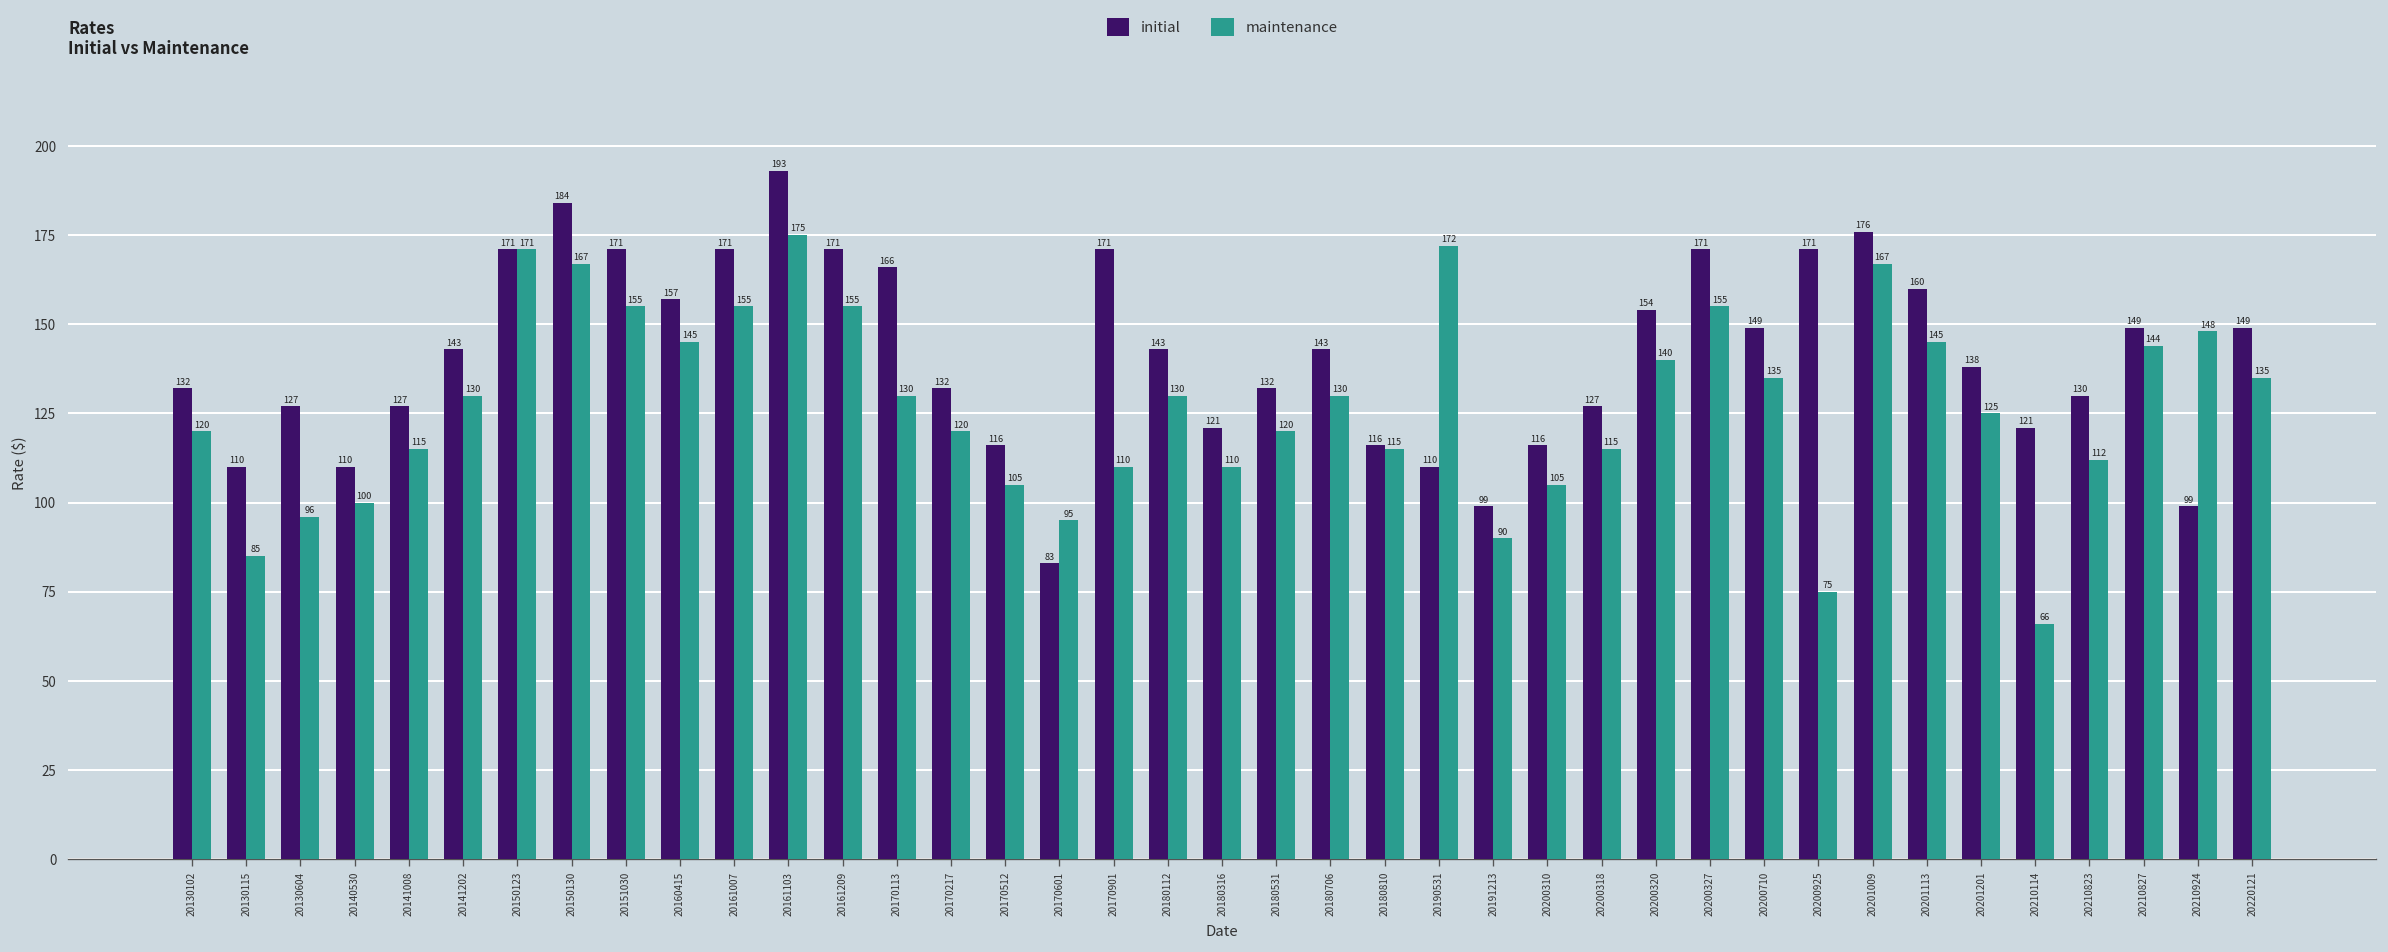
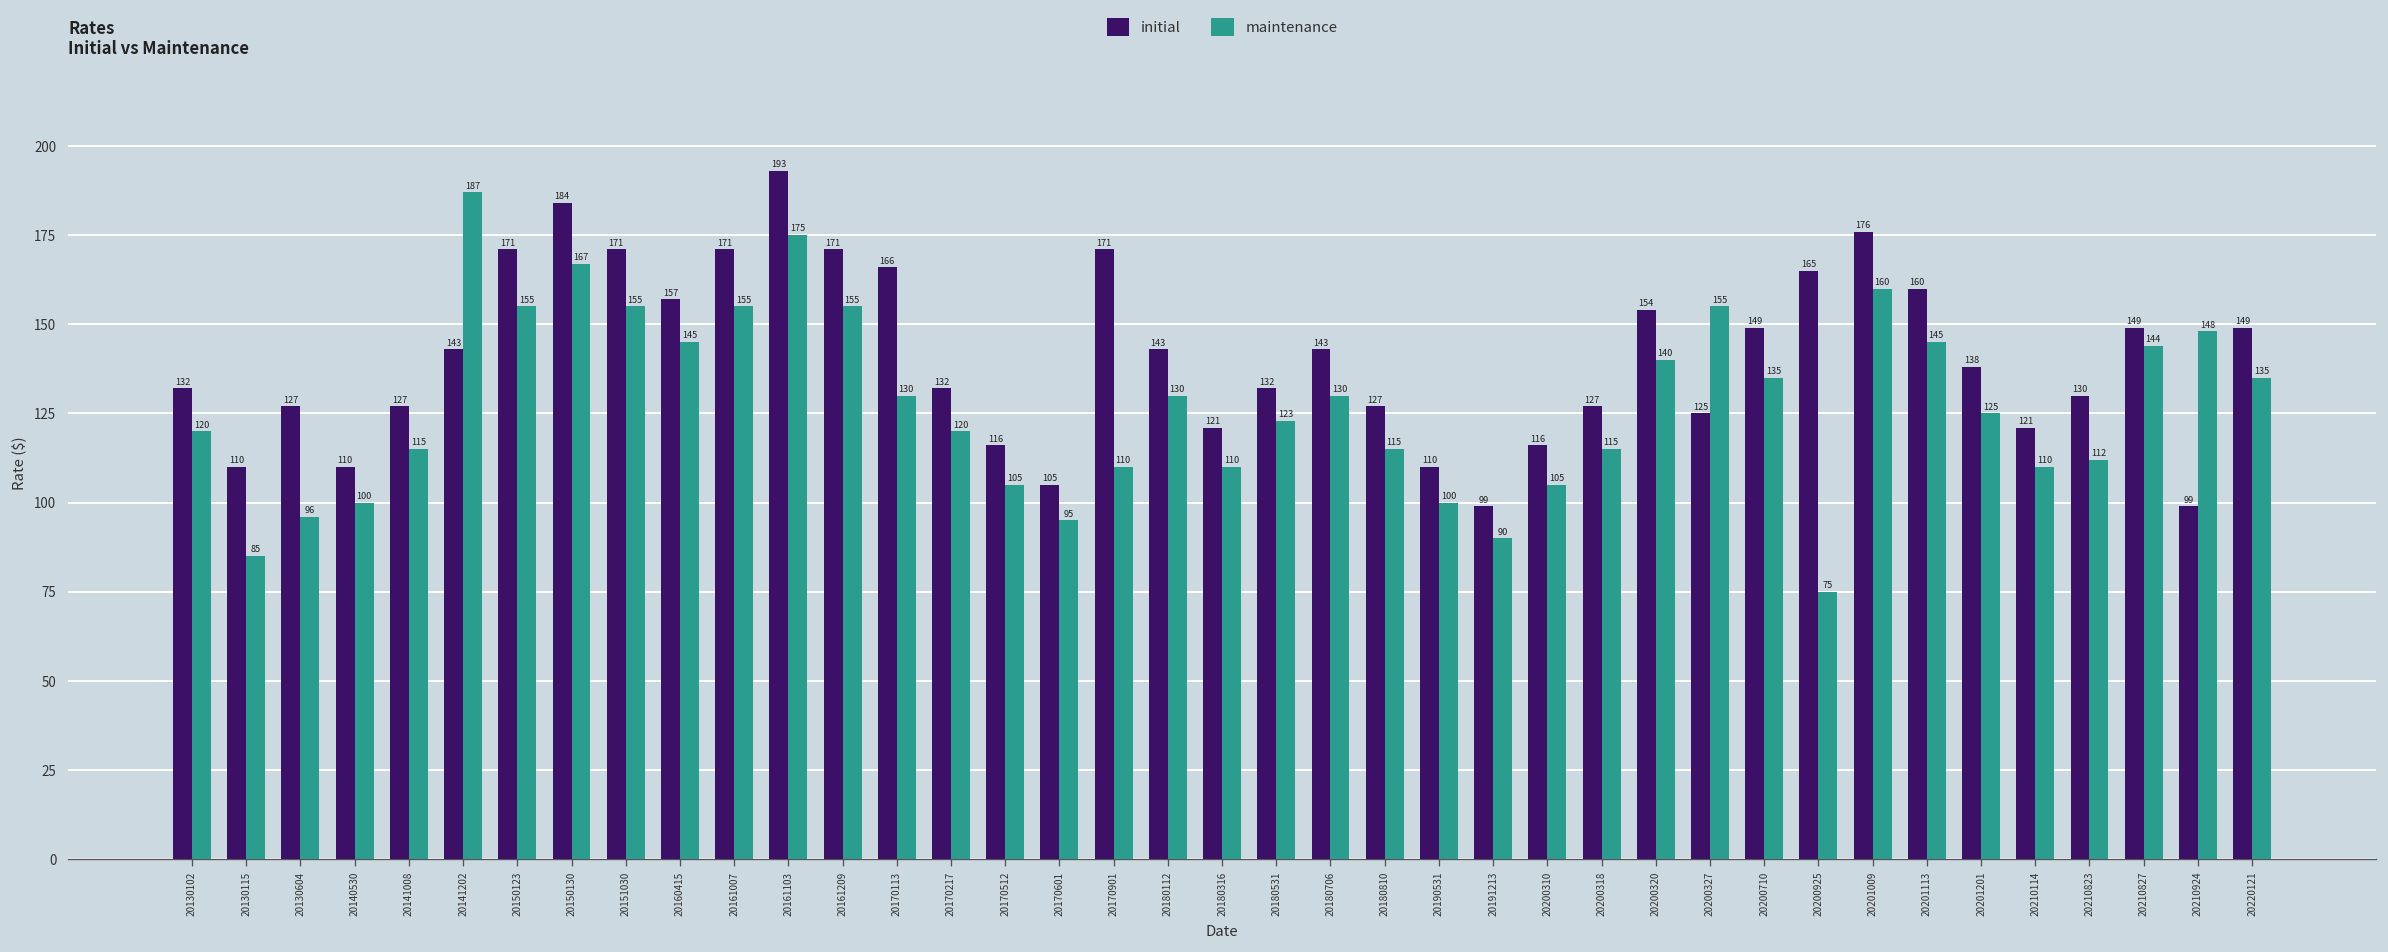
  {
    "initial": {
      "20130102": 132,
      "20130115": 110,
      "20130604": 127,
      "20140530": 110,
      "20141008": 127,
      "20141202": 143,
      "20150123": 171,
      "20150130": 184,
      "20151030": 171,
      "20160415": 157,
      "20161007": 171,
      "20161103": 193,
      "20161209": 171,
      "20170113": 166,
      "20170217": 132,
      "20170512": 116,
-     "20170601": 83,
+     "20170601": 105,
      "20170901": 171,
      "20180112": 143,
      "20180316": 121,
      "20180531": 132,
      "20180706": 143,
-     "20180810": 116,
+     "20180810": 127,
      "20190531": 110,
      "20191213": 99,
      "20200310": 116,
      "20200318": 127,
      "20200320": 154,
-     "20200327": 171,
+     "20200327": 125,
      "20200710": 149,
-     "20200925": 171,
+     "20200925": 165,
      "20201009": 176,
      "20201113": 160,
      "20201201": 138,
      "20210114": 121,
      "20210823": 130,
      "20210827": 149,
      "20210924": 99,
      "20220121": 149
    },
    "maintenance": {
      "20130102": 120,
      "20130115": 85,
      "20130604": 96,
      "20140530": 100,
      "20141008": 115,
-     "20141202": 130,
-     "20150123": 171,
+     "20141202": 187,
+     "20150123": 155,
      "20150130": 167,
      "20151030": 155,
      "20160415": 145,
      "20161007": 155,
      "20161103": 175,
      "20161209": 155,
      "20170113": 130,
      "20170217": 120,
      "20170512": 105,
      "20170601": 95,
      "20170901": 110,
      "20180112": 130,
      "20180316": 110,
-     "20180531": 120,
+     "20180531": 123,
      "20180706": 130,
      "20180810": 115,
-     "20190531": 172,
+     "20190531": 100,
      "20191213": 90,
      "20200310": 105,
      "20200318": 115,
      "20200320": 140,
      "20200327": 155,
      "20200710": 135,
      "20200925": 75,
-     "20201009": 167,
+     "20201009": 160,
      "20201113": 145,
      "20201201": 125,
-     "20210114": 66,
+     "20210114": 110,
      "20210823": 112,
      "20210827": 144,
      "20210924": 148,
      "20220121": 135
    }
  }
